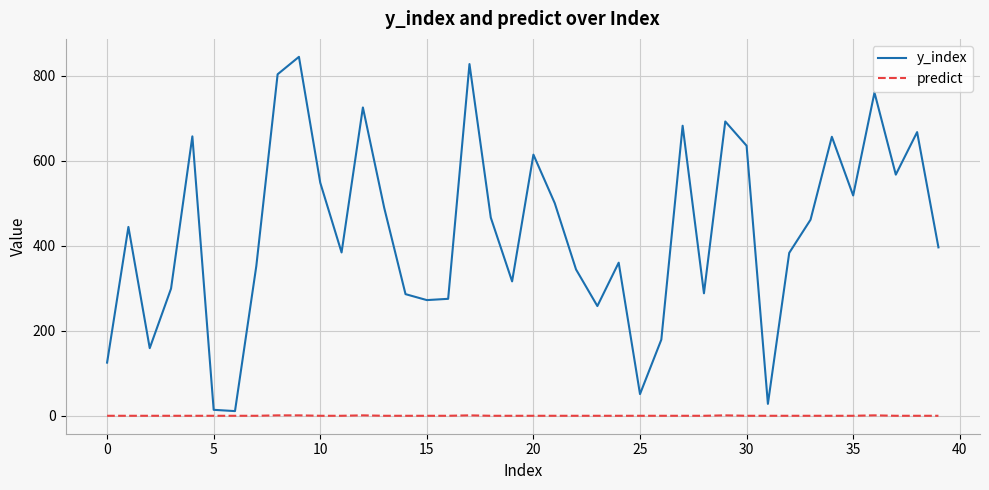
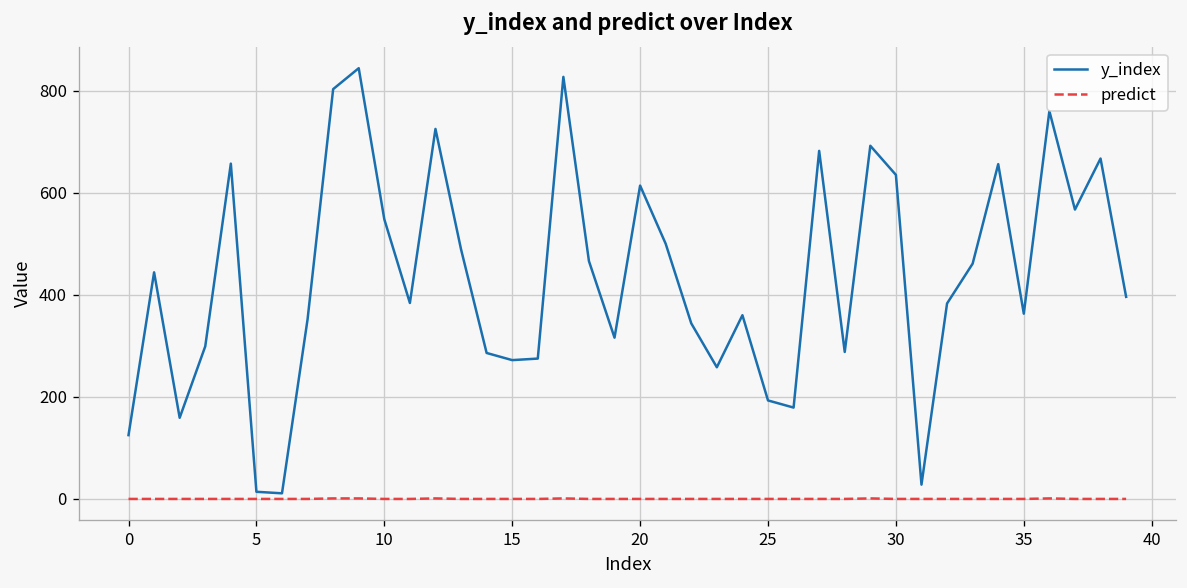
  {
    "y_index": {
      "0": 130,
      "5": 10,
      "10": 550,
      "15": 270,
      "20": 610,
-     "25": 50,
+     "25": 190,
      "30": 640,
-     "35": 520
+     "35": 360
    },
    "predict": {
      "0": 0,
      "5": 0,
      "10": 0,
      "15": 0,
      "20": 0,
      "25": 0,
      "30": 0,
      "35": 0
    }
  }
